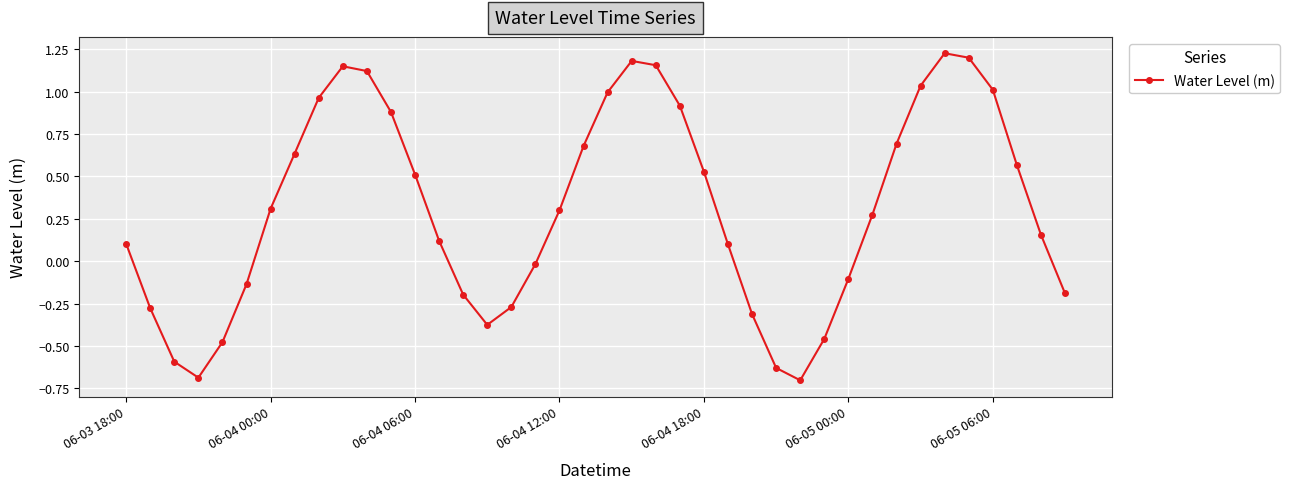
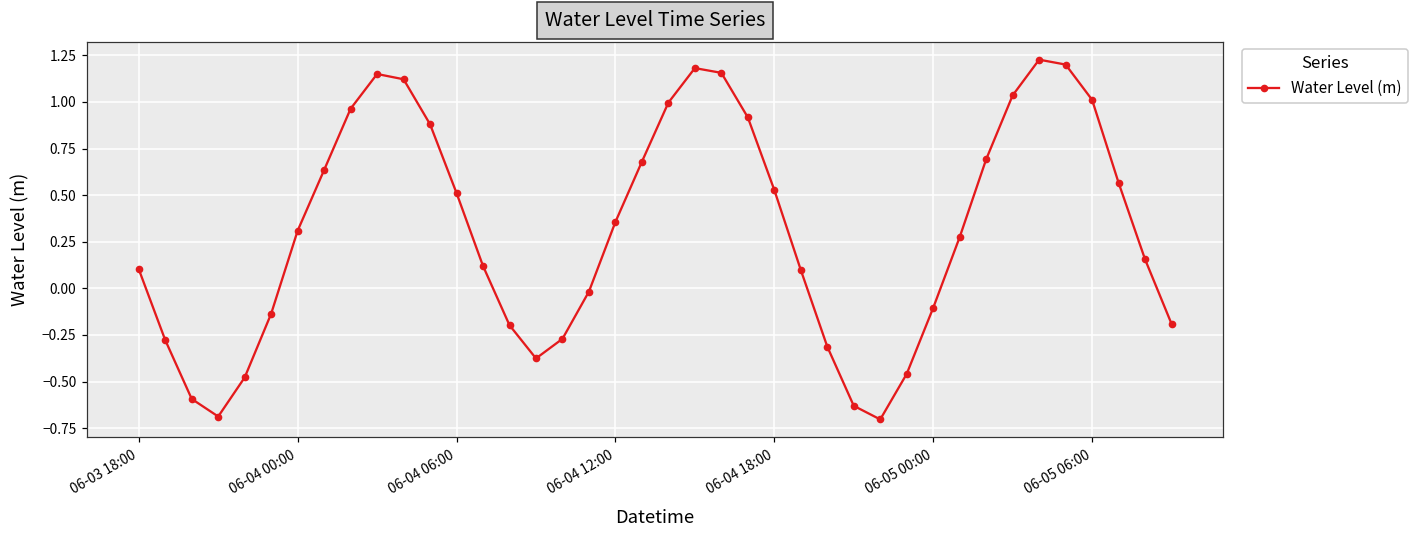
  {
    "06-03 18:00": 0.10,
    "06-04 00:00": 0.31,
    "06-04 06:00": 0.51,
-   "06-04 12:00": 0.30,
+   "06-04 12:00": 0.36,
    "06-04 18:00": 0.53,
    "06-05 00:00": -0.10,
    "06-05 06:00": 1.01
  }
